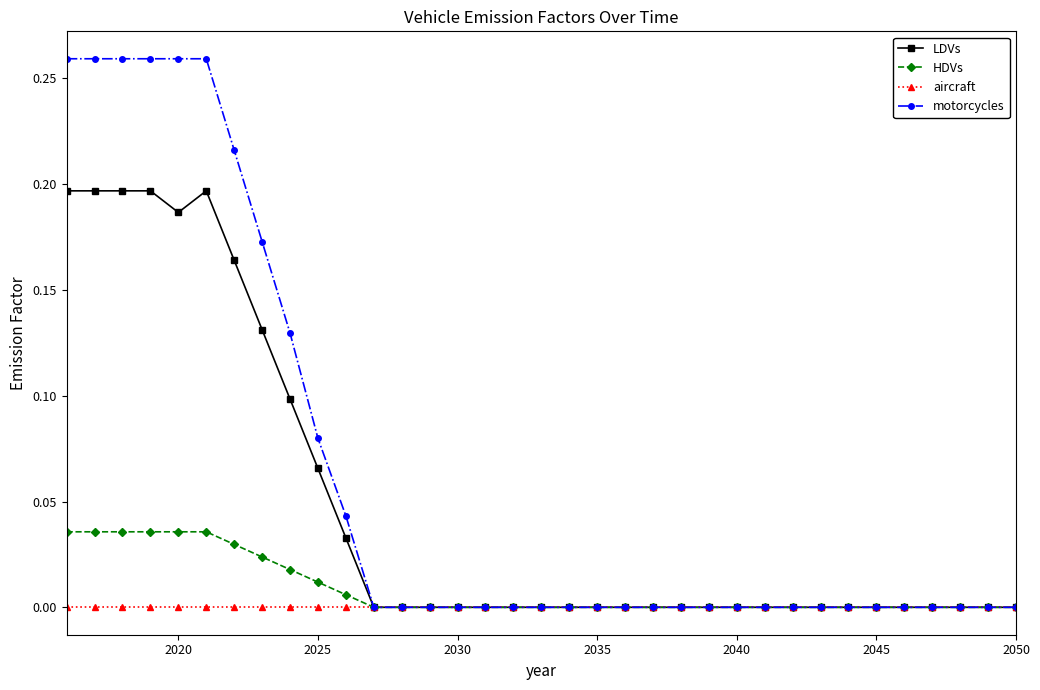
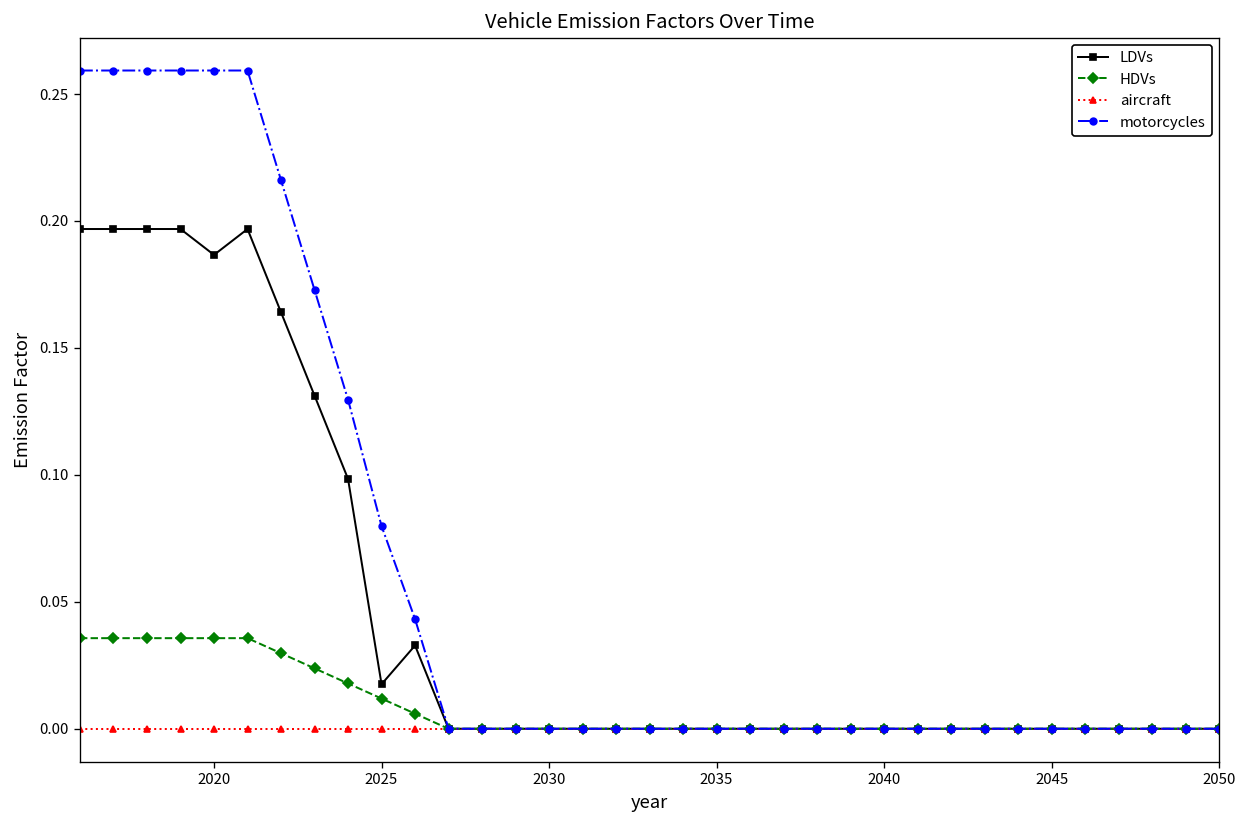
  {
    "LDVs": {
      "2020": 0.187,
-     "2025": 0.066
+     "2025": 0.018
    },
    "HDVs": {
      "2020": 0.036,
      "2025": 0.012
    },
    "aircraft": {
      "2020": 0.000,
      "2025": 0.000
    },
    "motorcycles": {
      "2020": 0.259,
      "2025": 0.080
    }
  }
